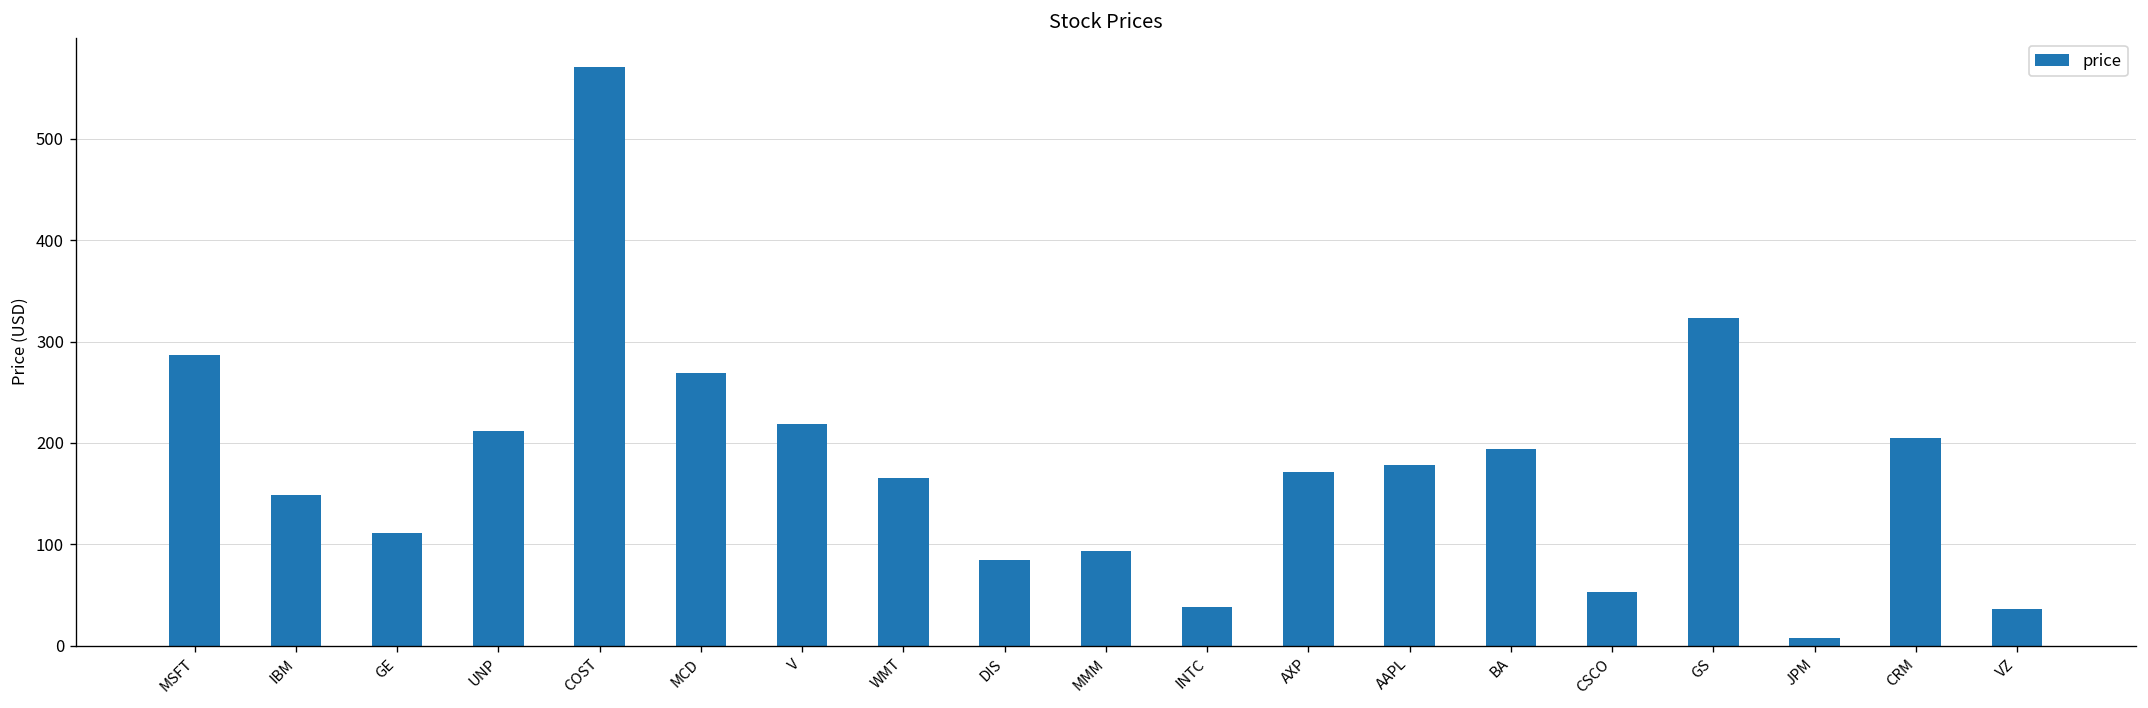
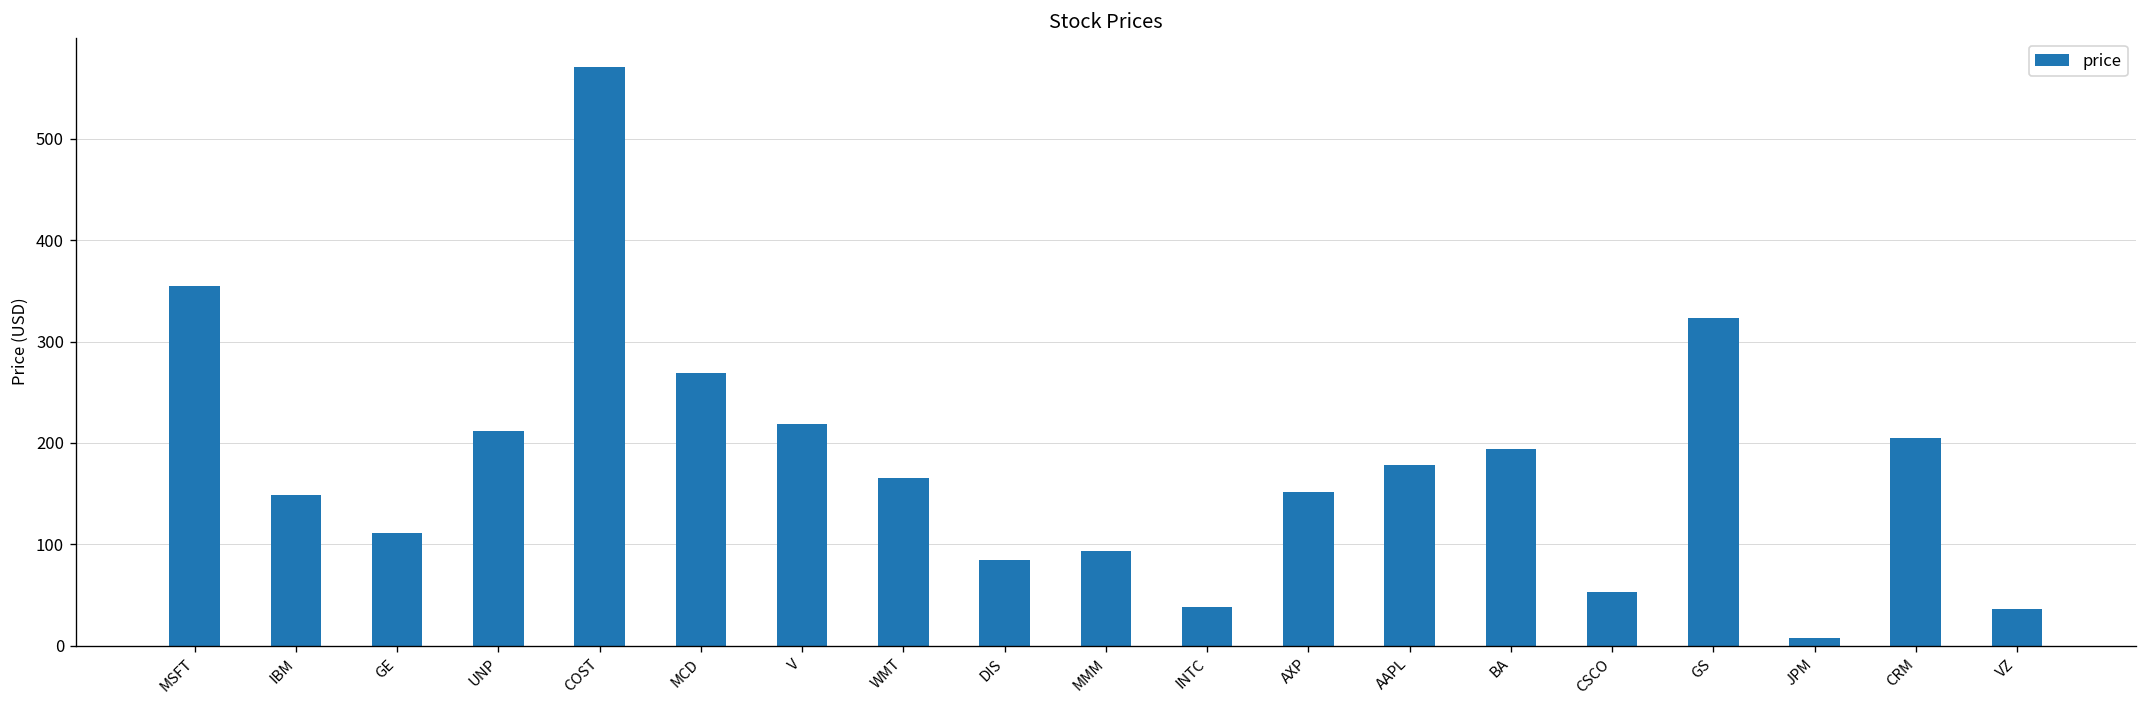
  {
-   "MSFT": 290,
+   "MSFT": 350,
    "IBM": 150,
    "GE": 110,
    "UNP": 210,
    "COST": 570,
    "MCD": 270,
    "V": 220,
    "WMT": 170,
    "DIS": 80,
    "MMM": 90,
    "INTC": 40,
-   "AXP": 170,
+   "AXP": 150,
    "AAPL": 180,
    "BA": 190,
    "CSCO": 50,
    "GS": 320,
    "JPM": 10,
    "CRM": 210,
    "VZ": 40
  }
